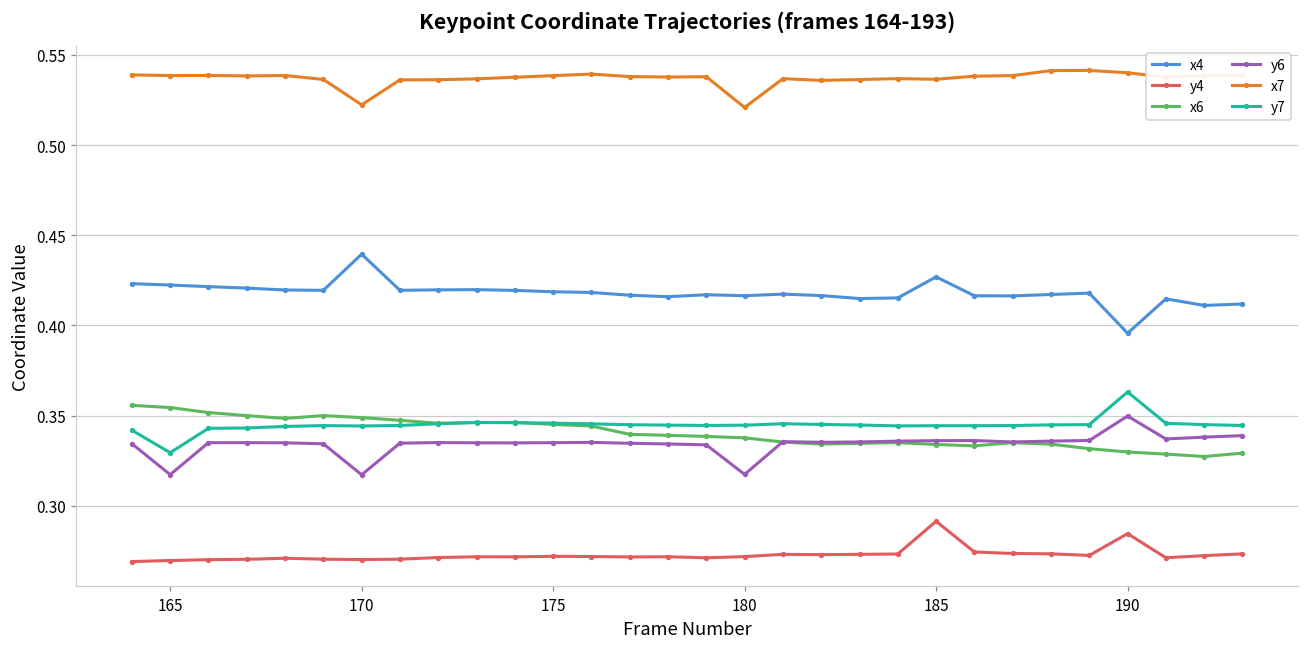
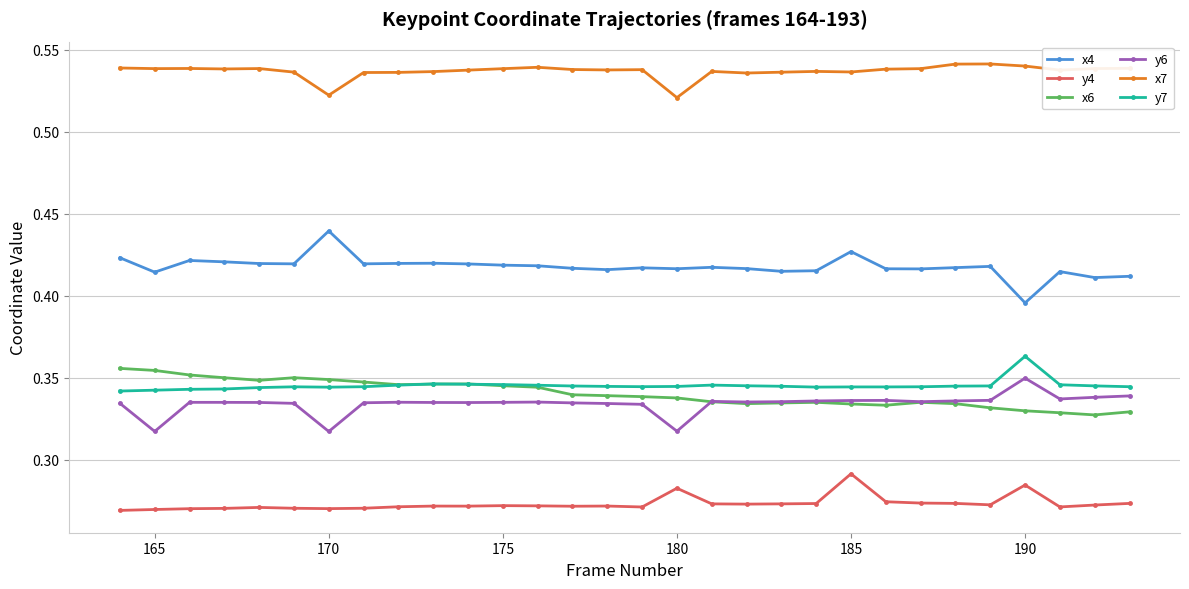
  {
    "x4": {
-     "165": 0.422,
+     "165": 0.414,
      "170": 0.440,
      "175": 0.419,
      "180": 0.416,
      "185": 0.427,
      "190": 0.396
    },
    "y4": {
      "165": 0.270,
      "170": 0.270,
      "175": 0.272,
-     "180": 0.272,
+     "180": 0.283,
      "185": 0.291,
      "190": 0.285
    },
    "x6": {
      "165": 0.354,
      "170": 0.349,
      "180": 0.338,
      "185": 0.334,
      "190": 0.330
    },
    "y6": {
      "165": 0.317,
      "170": 0.317,
      "175": 0.335,
      "180": 0.317,
      "185": 0.336,
      "190": 0.350
    },
    "x7": {
      "165": 0.539,
      "170": 0.522,
      "175": 0.538,
      "180": 0.521,
      "185": 0.536,
      "190": 0.540
    },
    "y7": {
-     "165": 0.329,
+     "165": 0.342,
      "170": 0.344,
      "180": 0.345,
      "185": 0.344,
      "190": 0.363
    }
  }
